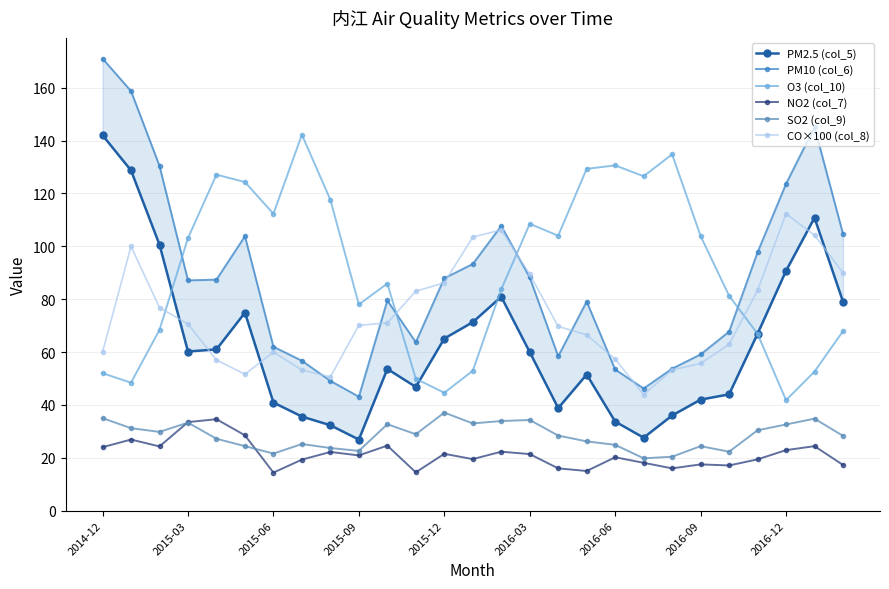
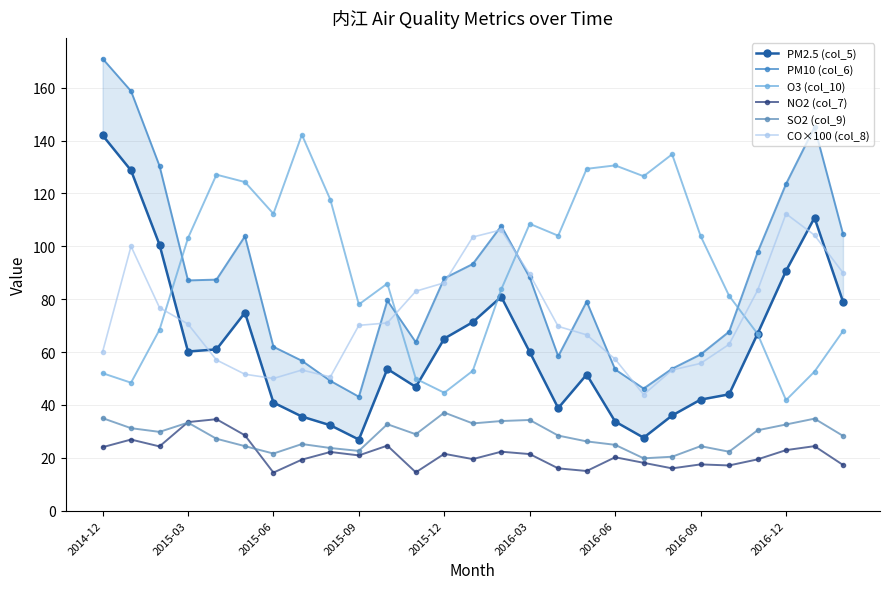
  {
    "CO×100 (col_8)": {
      "2014-12": 60,
      "2015-03": 71,
-     "2015-06": 60,
+     "2015-06": 50,
      "2015-09": 70,
      "2015-12": 86,
      "2016-03": 89,
      "2016-06": 57,
      "2016-09": 56,
      "2016-12": 112
    }
  }
